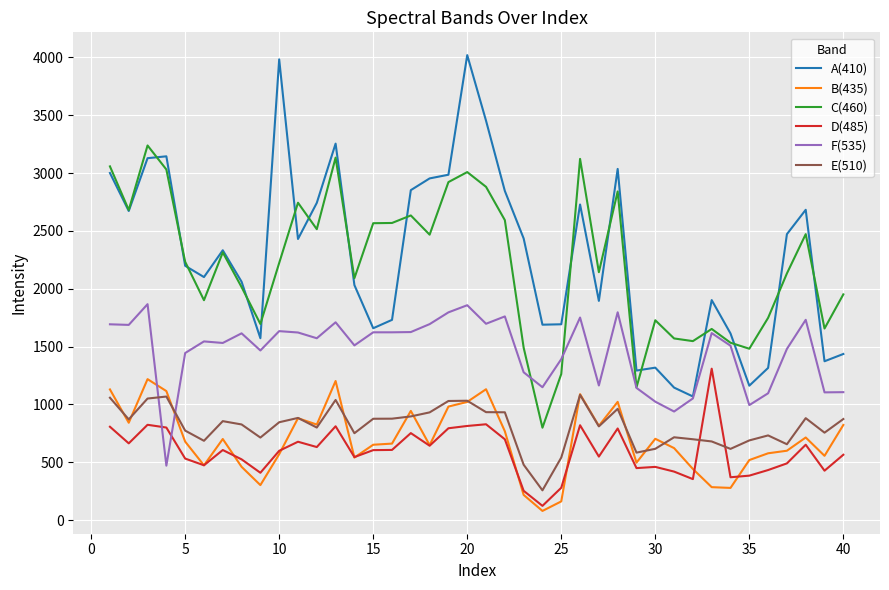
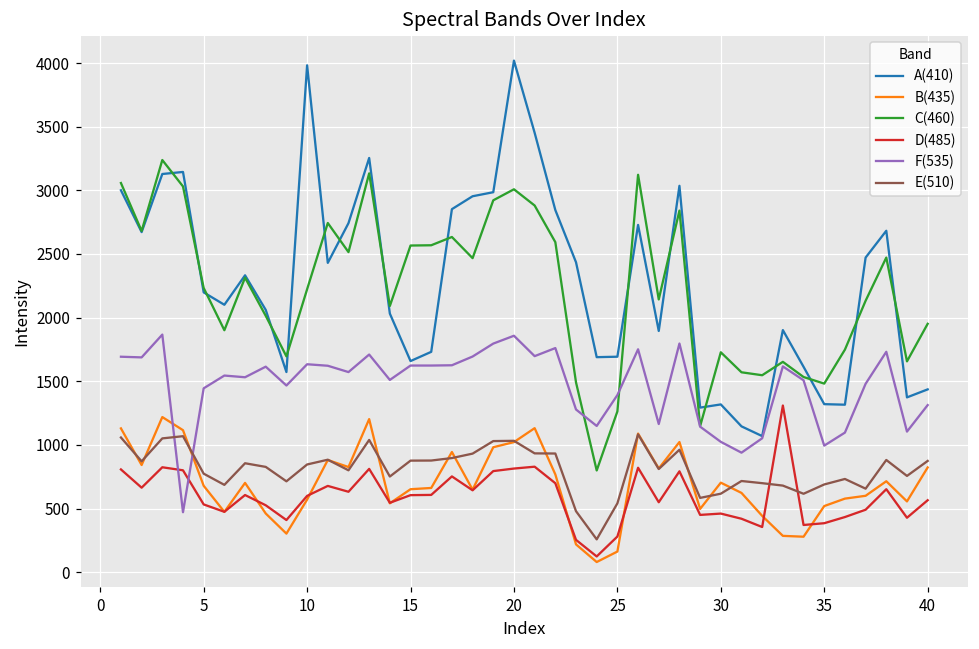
  {
    "A(410)": {
      "5": 2200,
      "10": 3980,
      "15": 1660,
      "20": 4020,
      "25": 1690,
      "30": 1320,
-     "35": 1160,
+     "35": 1320,
      "40": 1440
    },
    "B(435)": {
      "5": 680,
      "10": 570,
      "15": 650,
      "25": 160,
      "30": 700,
      "35": 520,
      "40": 820
    },
    "C(460)": {
      "5": 2230,
      "10": 2220,
      "15": 2570,
      "20": 3010,
      "25": 1260,
      "30": 1730,
      "35": 1480,
      "40": 1950
    },
    "D(485)": {
      "5": 530,
      "10": 600,
      "15": 610,
      "20": 810,
      "25": 280,
      "30": 460,
      "35": 380,
      "40": 570
    },
    "F(535)": {
      "5": 1440,
      "10": 1630,
      "15": 1620,
      "20": 1860,
      "25": 1390,
      "30": 1020,
      "35": 990,
-     "40": 1110
+     "40": 1310
    },
    "E(510)": {
      "5": 770,
      "10": 850,
      "15": 880,
      "25": 540,
      "30": 620,
      "35": 690,
      "40": 870
    }
  }
